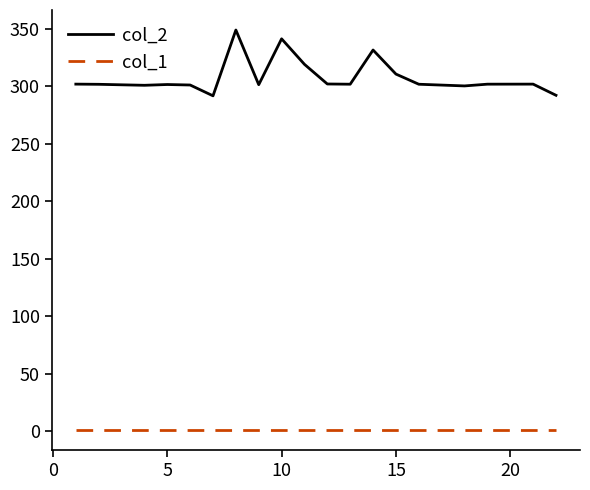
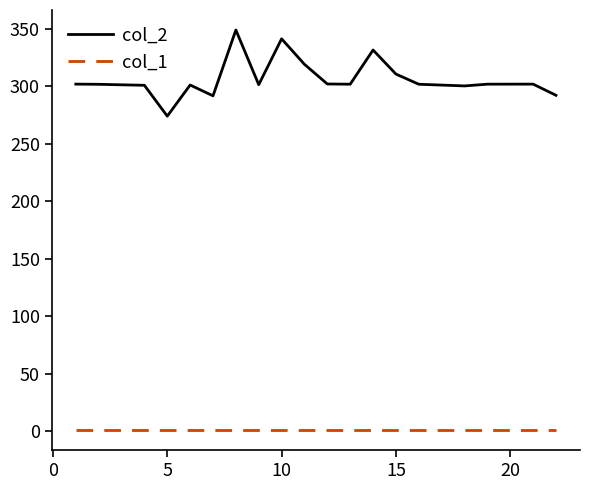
  {
    "col_2": {
-     "5": 302,
+     "5": 274,
      "10": 341,
      "15": 311
    },
    "col_1": {
      "5": 1,
      "10": 1,
      "15": 1
    }
  }
